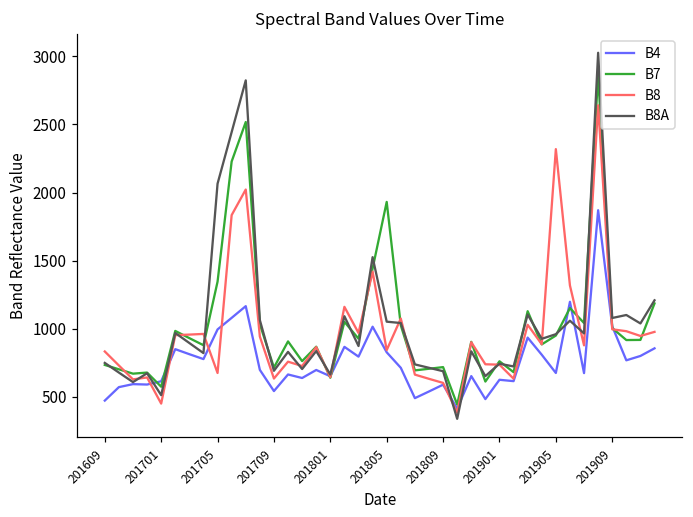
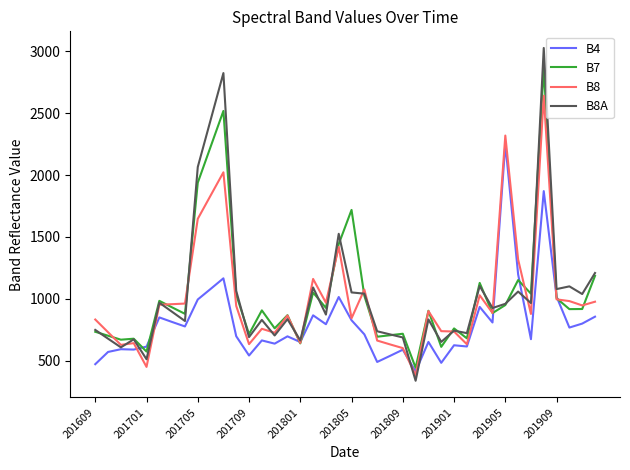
  {
    "B4": {
      "201609": 470,
      "201701": 610,
      "201705": 990,
      "201709": 540,
      "201901": 620,
-     "201905": 670
+     "201905": 2250
    },
    "B7": {
      "201701": 570,
-     "201705": 1350,
+     "201705": 1940,
      "201709": 710,
-     "201805": 1930,
+     "201805": 1720,
      "201809": 720
    },
    "B8": {
      "201609": 830,
      "201701": 450,
-     "201705": 670,
+     "201705": 1650,
      "201709": 630,
      "201905": 2320
    },
    "B8A": {
      "201701": 510,
      "201705": 2070,
      "201709": 690,
      "201805": 1050,
      "201809": 690,
      "201909": 1080
    }
  }
